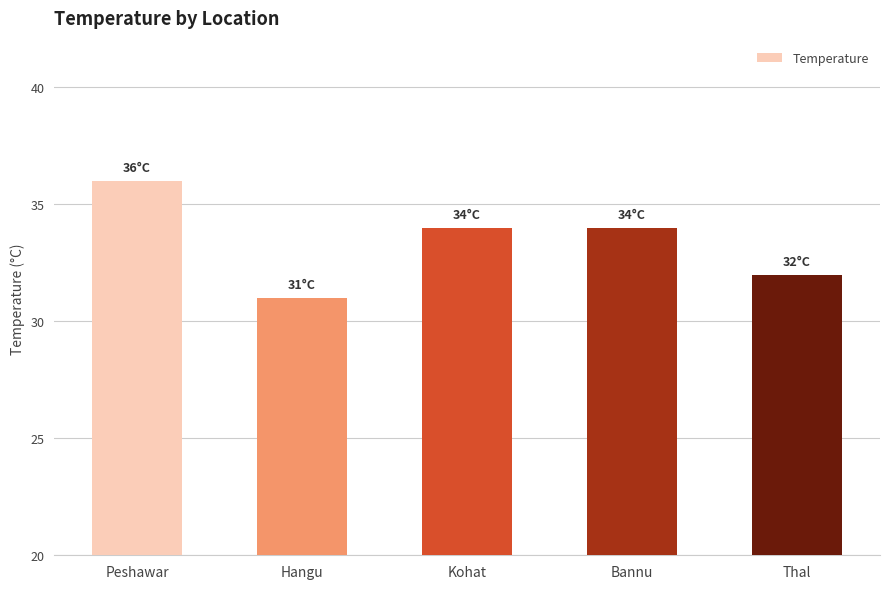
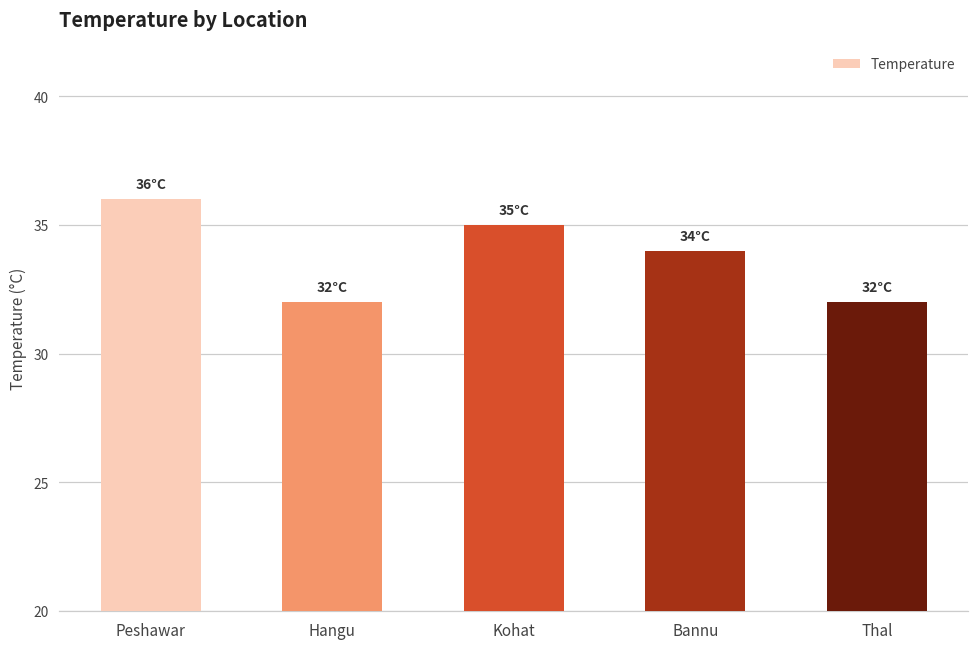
  {
    "Peshawar": "36°C",
-   "Hangu": "31°C",
-   "Kohat": "34°C",
+   "Hangu": "32°C",
+   "Kohat": "35°C",
    "Bannu": "34°C",
    "Thal": "32°C"
  }
